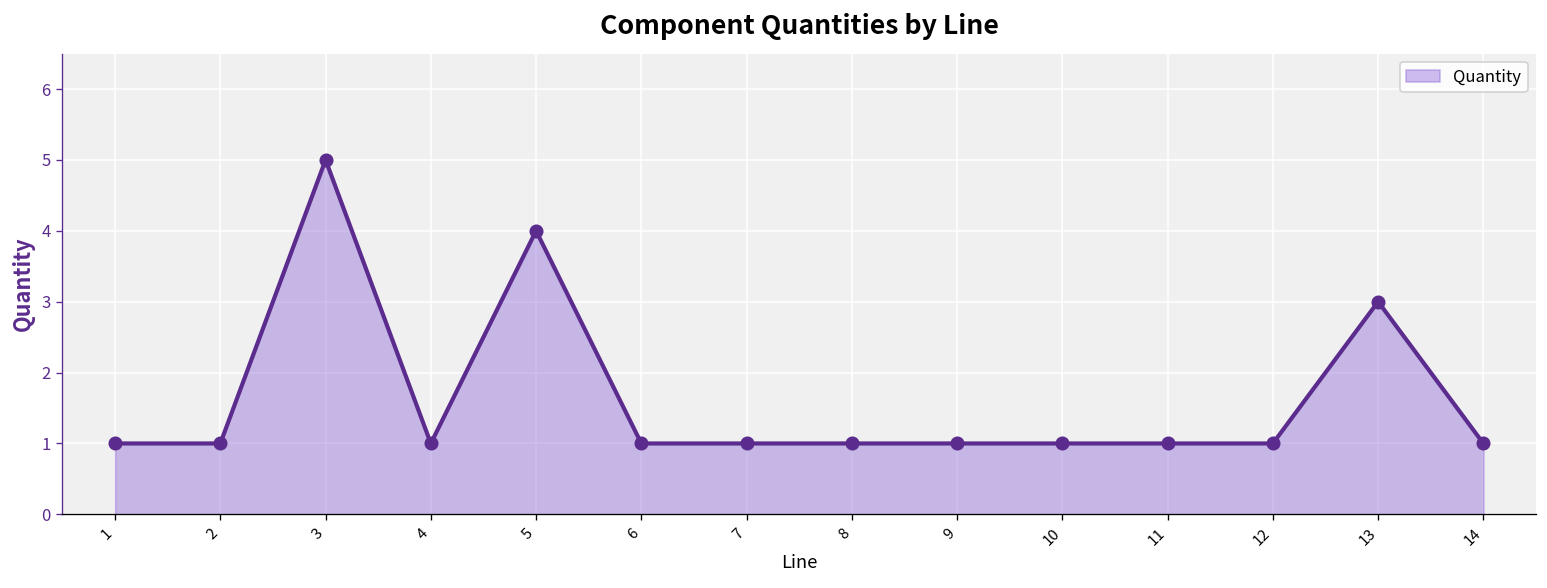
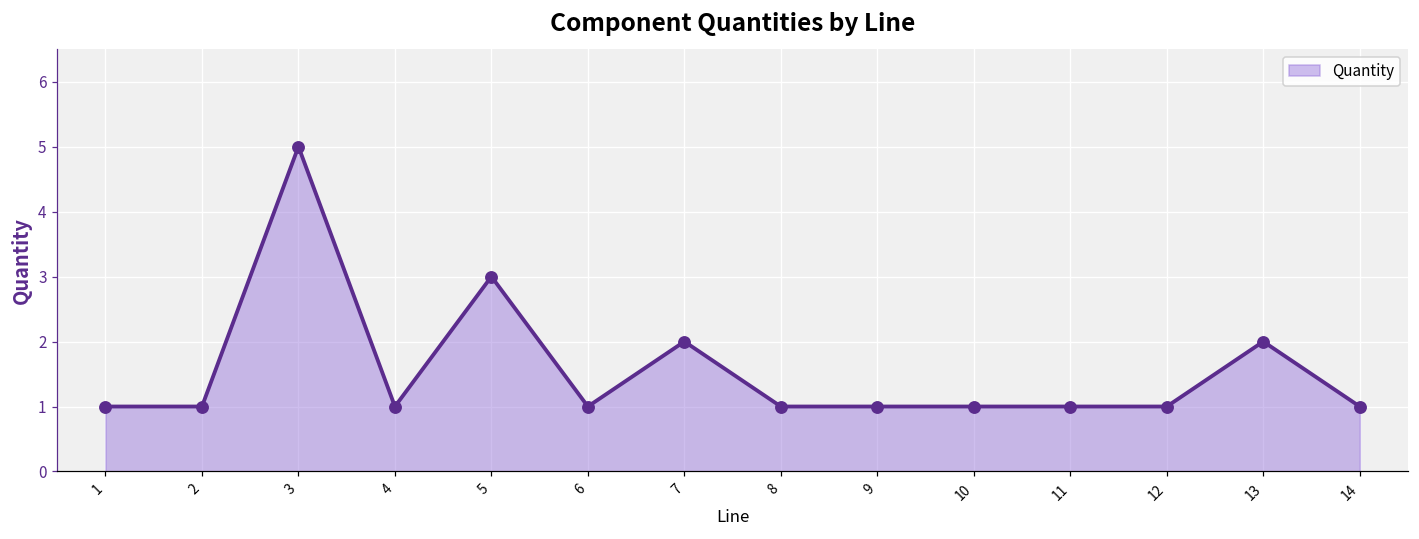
  {
    "1": 1,
    "2": 1,
    "3": 5,
    "4": 1,
-   "5": 4,
+   "5": 3,
    "6": 1,
-   "7": 1,
+   "7": 2,
    "8": 1,
    "9": 1,
    "10": 1,
    "11": 1,
    "12": 1,
-   "13": 3,
+   "13": 2,
    "14": 1
  }
